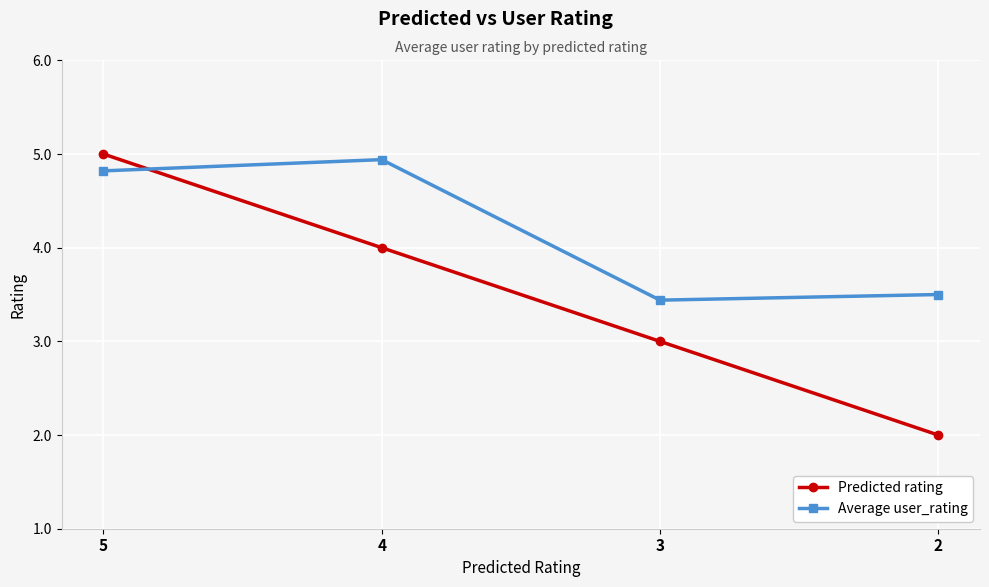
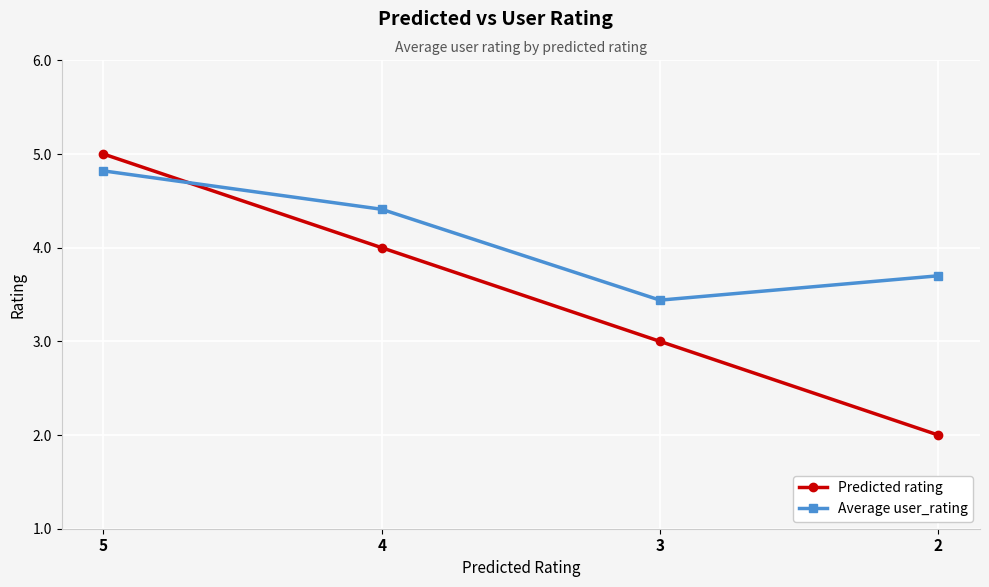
  {
    "Predicted rating": {
      "5": 5.0,
      "4": 4.0,
      "3": 3.0,
      "2": 2.0
    },
    "Average user_rating": {
      "5": 4.8,
-     "4": 4.9,
+     "4": 4.4,
      "3": 3.4,
-     "2": 3.5
+     "2": 3.7
    }
  }
